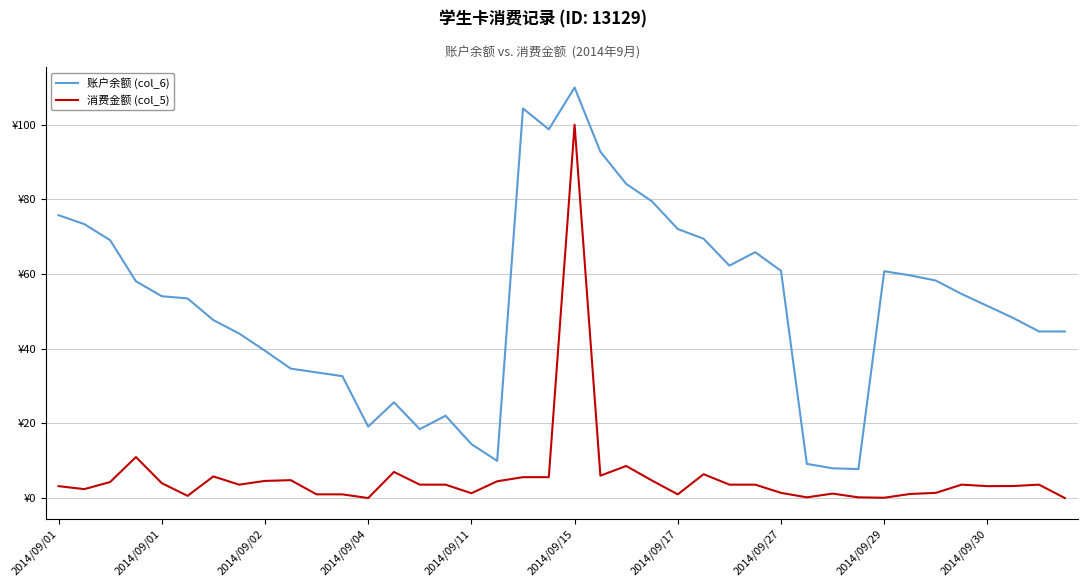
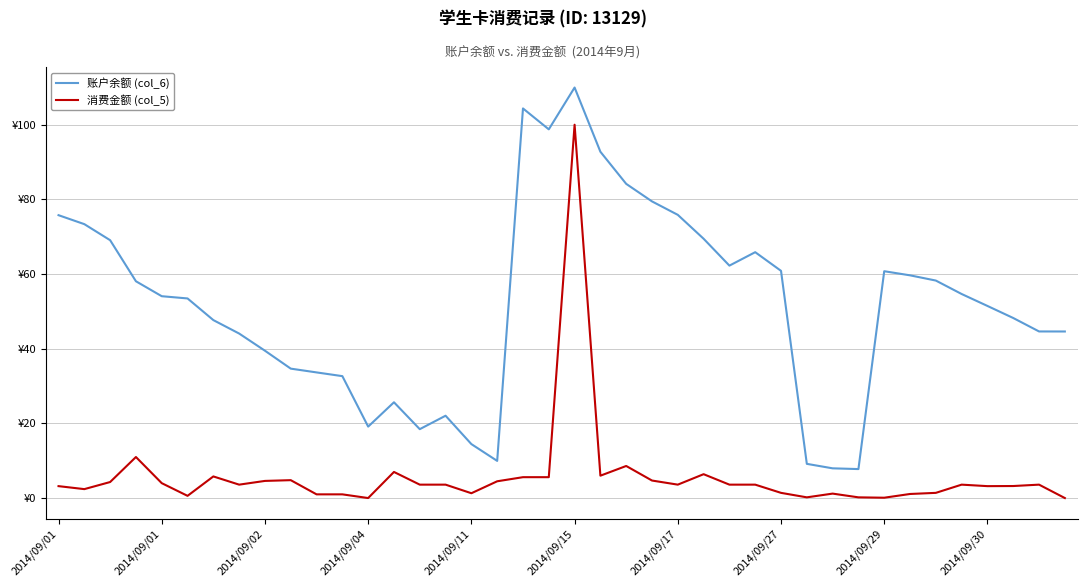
  {
    "账户余额 (col_6)": {
      "2014/09/04": "¥19",
      "2014/09/11": "¥14",
-     "2014/09/17": "¥72"
+     "2014/09/17": "¥76"
    },
    "消费金额 (col_5)": {
      "2014/09/04": "¥0",
      "2014/09/11": "¥1",
-     "2014/09/17": "¥1"
+     "2014/09/17": "¥4"
    }
  }
